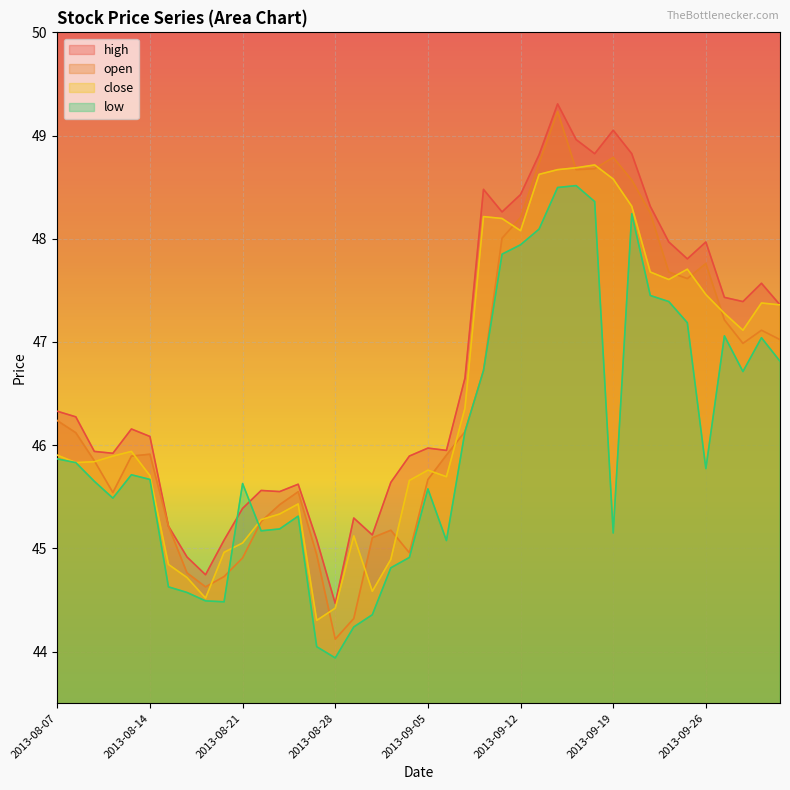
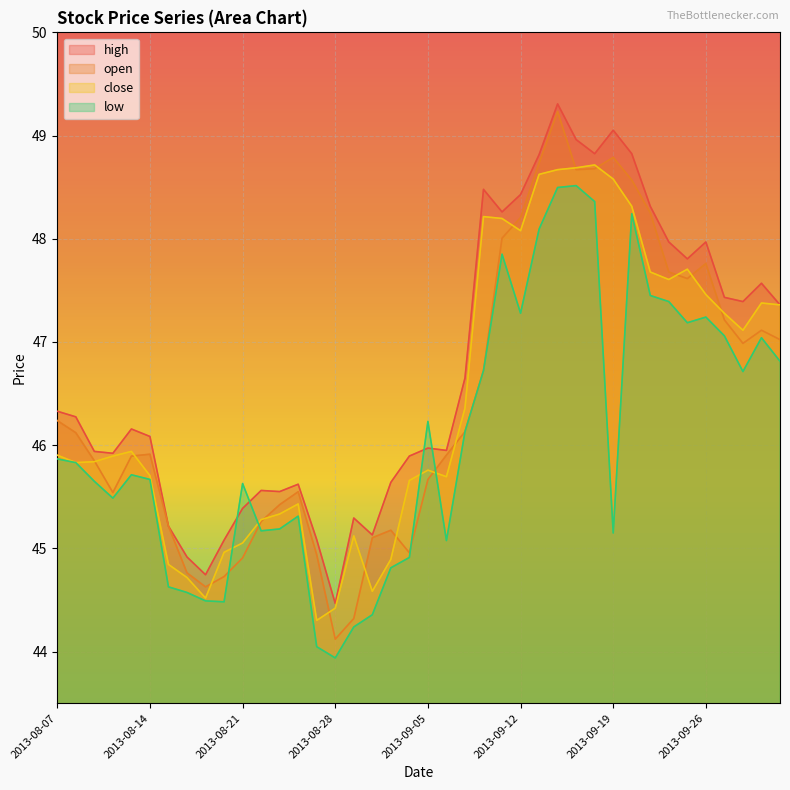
  {
    "low": {
      "2013-08-07": 45.87,
      "2013-08-14": 45.67,
      "2013-08-21": 45.63,
      "2013-08-28": 43.94,
-     "2013-09-05": 45.58,
-     "2013-09-12": 47.94,
+     "2013-09-05": 46.23,
+     "2013-09-12": 47.28,
      "2013-09-19": 45.15,
-     "2013-09-26": 45.77
+     "2013-09-26": 47.24
    }
  }
